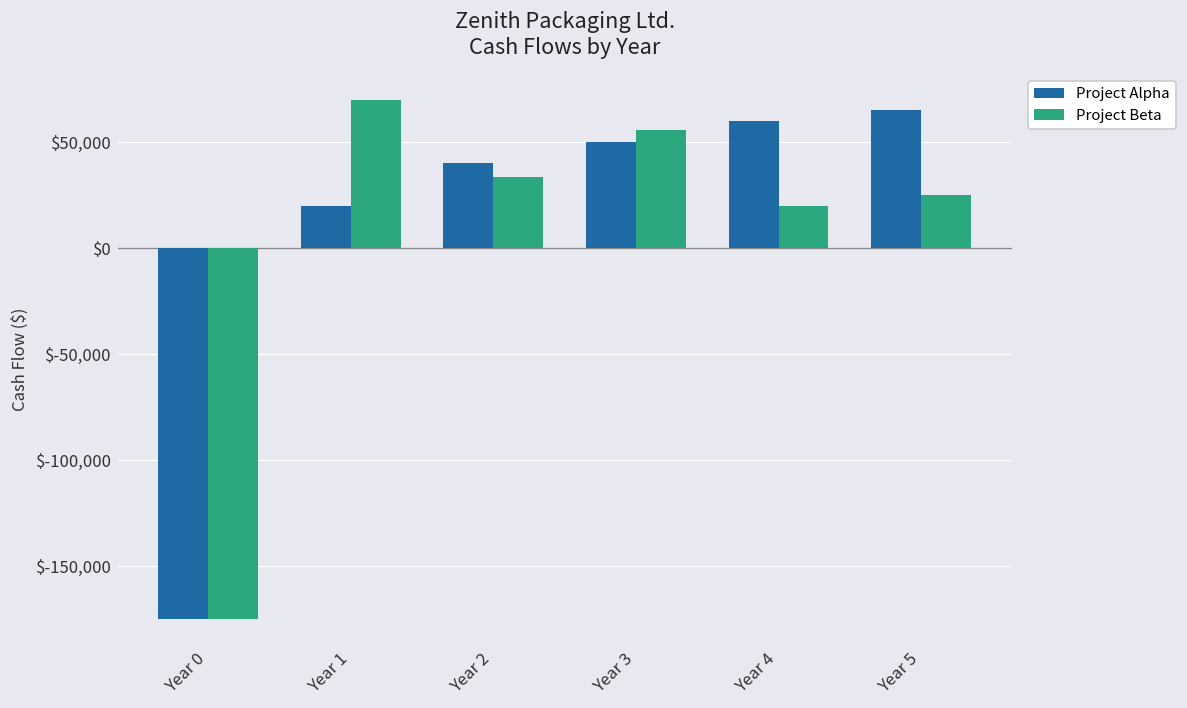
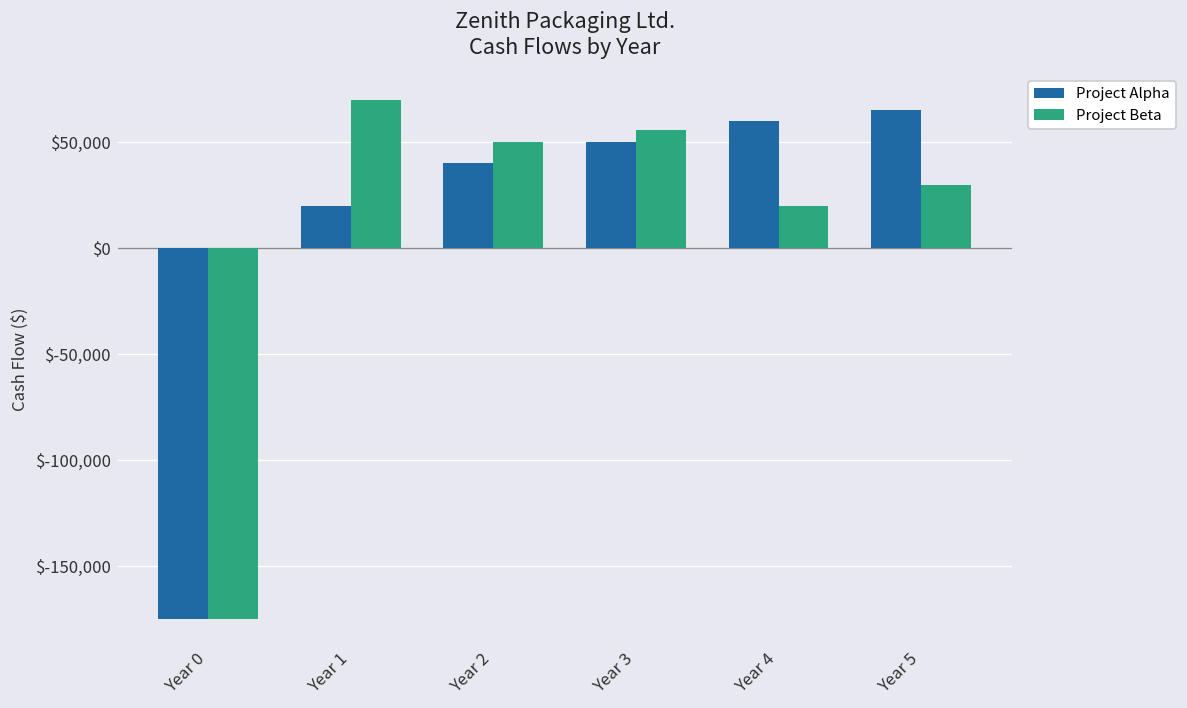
  {
    "Project Alpha": {
      "Year 0": "$-175,000",
      "Year 1": "$20,000",
      "Year 2": "$40,000",
      "Year 3": "$50,000",
      "Year 4": "$60,000",
      "Year 5": "$65,000"
    },
    "Project Beta": {
      "Year 0": "$-175,000",
      "Year 1": "$70,000",
-     "Year 2": "$34,000",
+     "Year 2": "$50,000",
      "Year 3": "$56,000",
      "Year 4": "$20,000",
-     "Year 5": "$25,000"
+     "Year 5": "$30,000"
    }
  }
